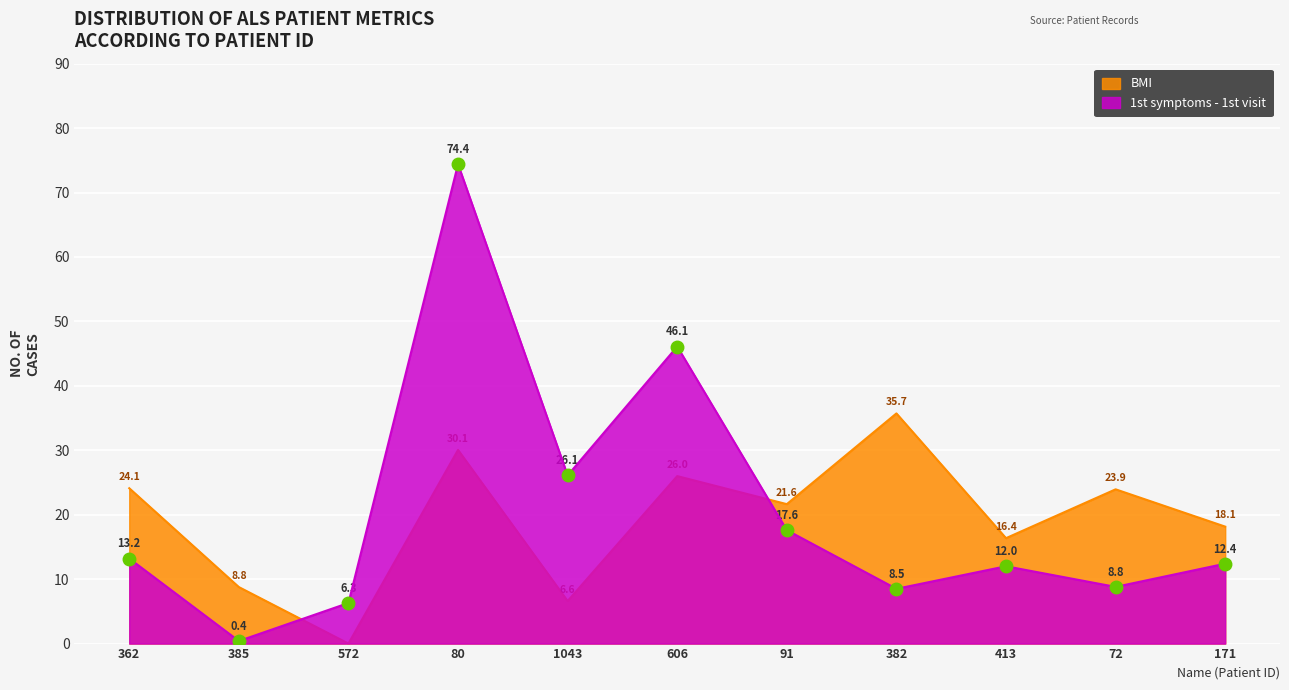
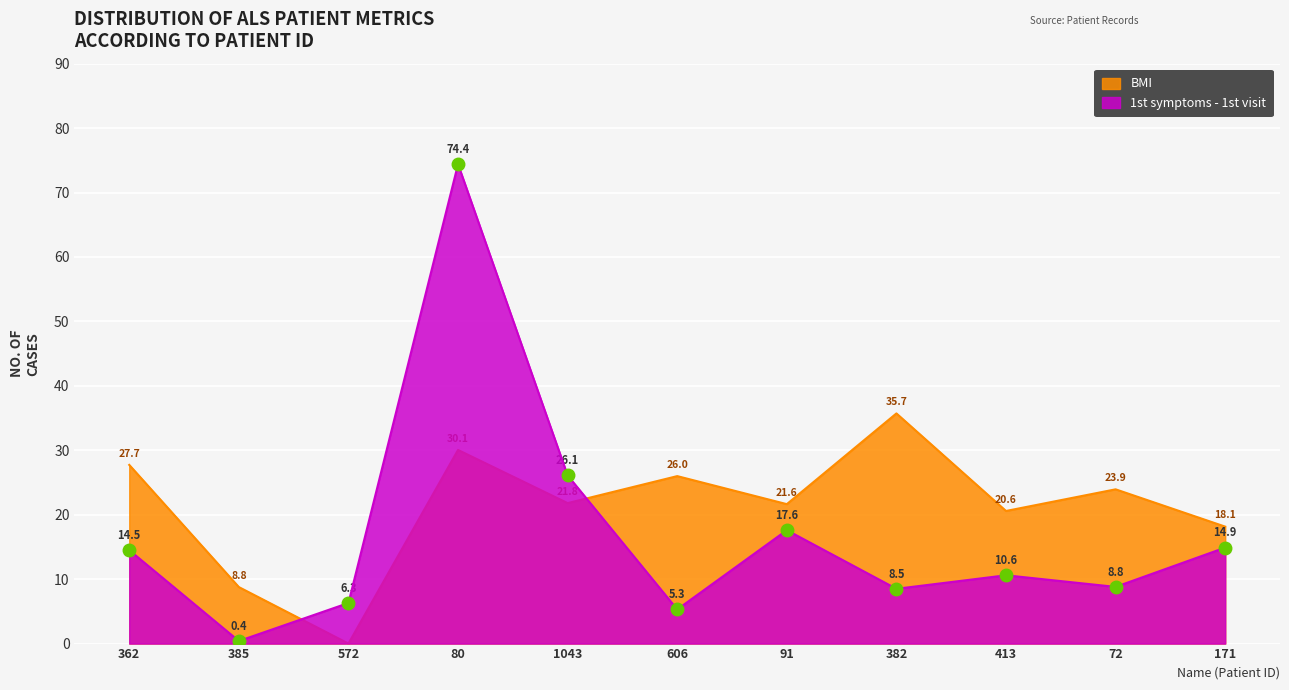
  {
    "BMI": {
-     "362": 24.1,
+     "362": 27.7,
      "385": 8.8,
-     "1043": 7,
+     "1043": 22,
      "91": 21.6,
      "382": 35.7,
-     "413": 16.4,
+     "413": 20.6,
      "72": 23.9,
      "171": 18.1
    },
    "1st symptoms - 1st visit": {
-     "362": 13.2,
-     "606": 46.1,
-     "413": 12.0,
-     "171": 12.4
+     "362": 14.5,
+     "606": 5.3,
+     "413": 10.6,
+     "171": 14.9
    }
  }
